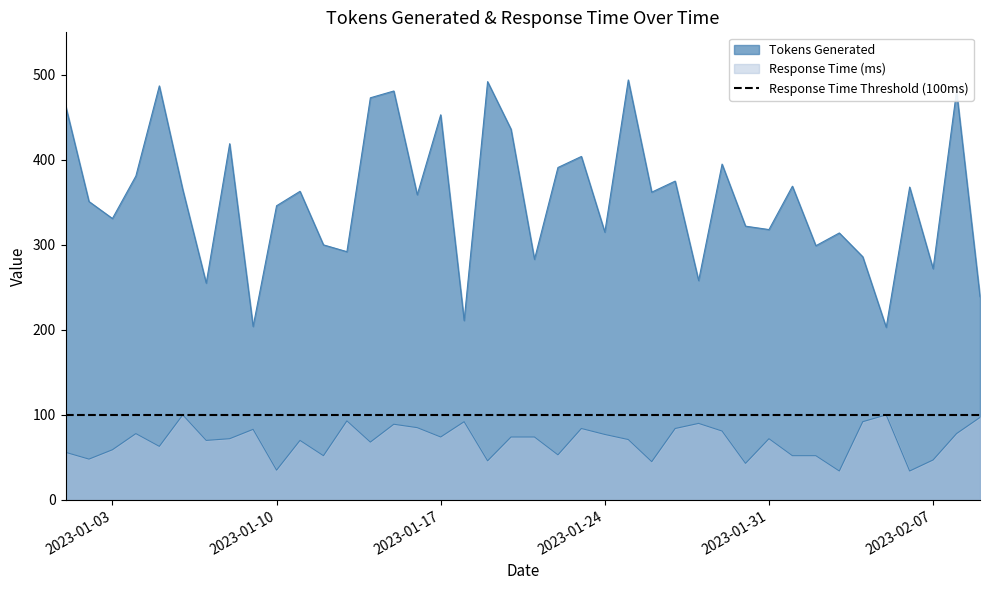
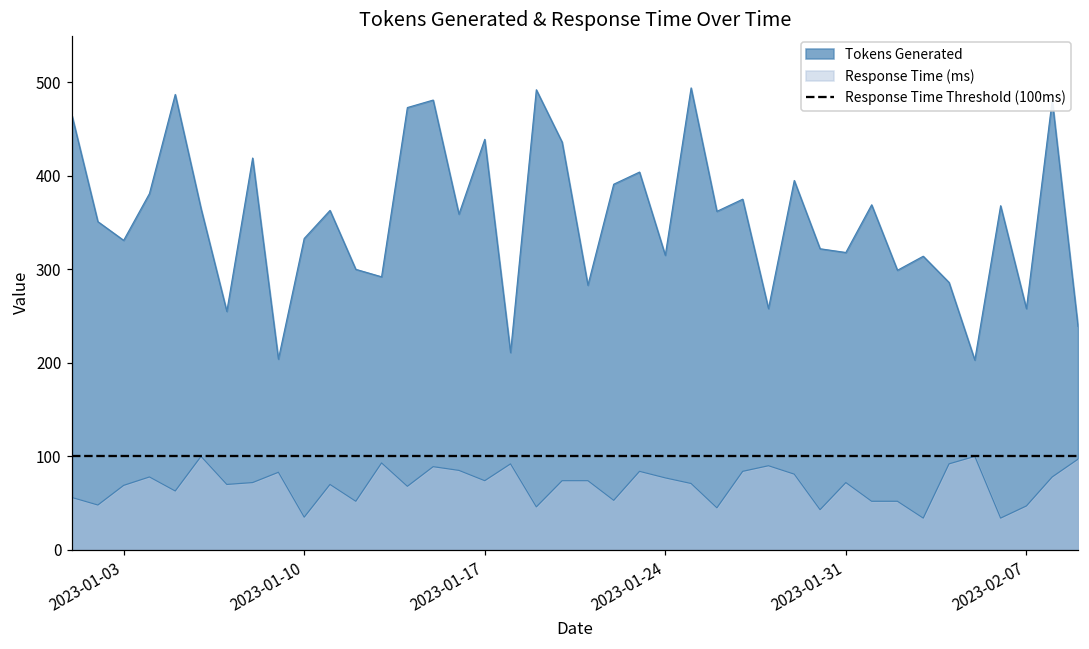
  {
    "Tokens Generated": {
      "2023-01-03": 330,
-     "2023-01-10": 350,
-     "2023-01-17": 450,
+     "2023-01-10": 330,
+     "2023-01-17": 440,
      "2023-01-24": 320,
      "2023-01-31": 320,
-     "2023-02-07": 270
+     "2023-02-07": 260
    },
    "Response Time (ms)": {
-     "2023-01-03": 60,
+     "2023-01-03": 70,
      "2023-01-10": 40,
      "2023-01-17": 70,
      "2023-01-24": 80,
      "2023-01-31": 70,
      "2023-02-07": 50
    }
  }
